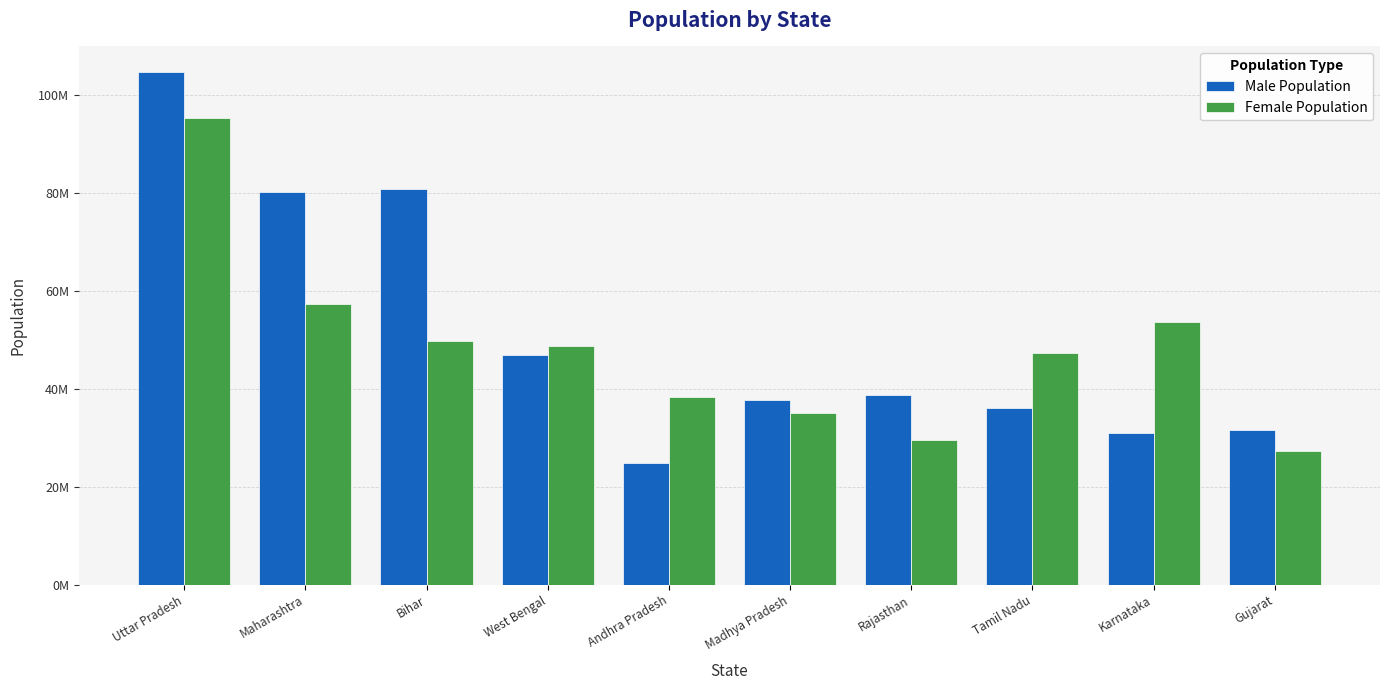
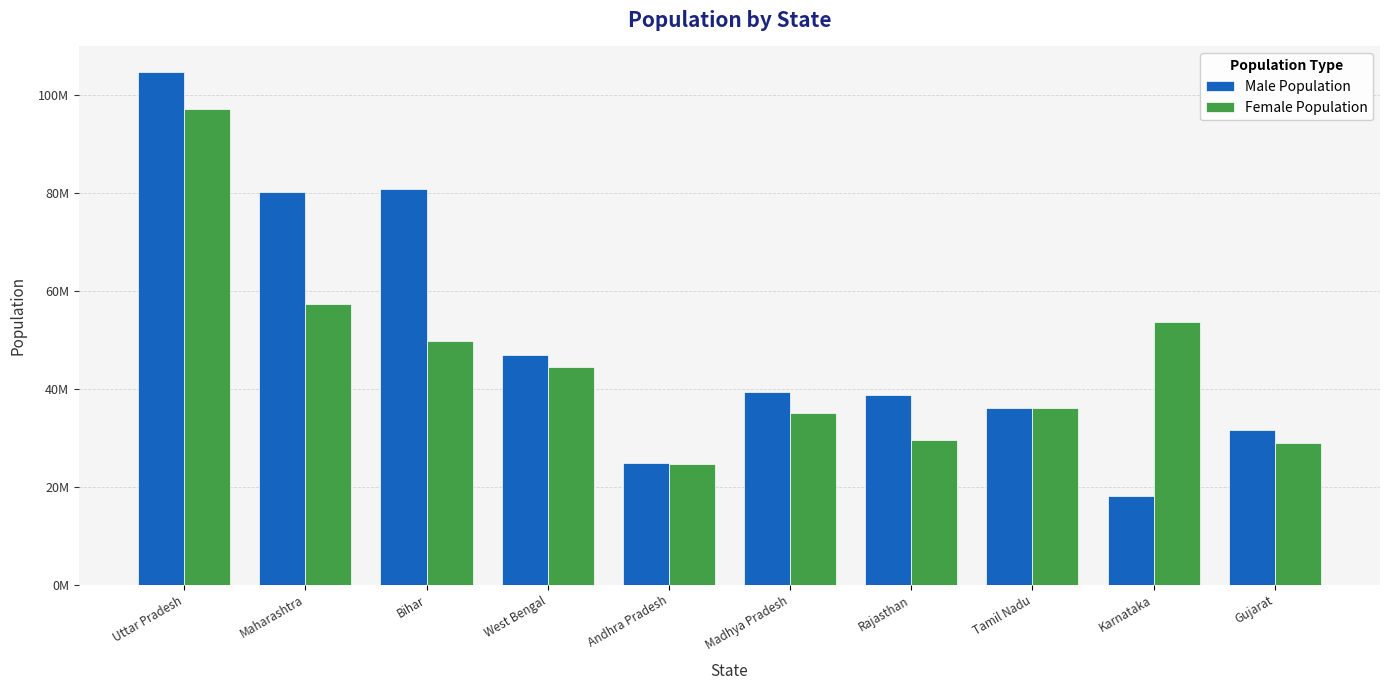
  {
    "Male Population": {
      "Uttar Pradesh": 105000000,
      "Maharashtra": 80000000,
      "Bihar": 81000000,
      "West Bengal": 47000000,
      "Andhra Pradesh": 25000000,
-     "Madhya Pradesh": 38000000,
+     "Madhya Pradesh": 39000000,
      "Rajasthan": 39000000,
      "Tamil Nadu": 36000000,
-     "Karnataka": 31000000,
+     "Karnataka": 18000000,
      "Gujarat": 31000000
    },
    "Female Population": {
-     "Uttar Pradesh": 95000000,
+     "Uttar Pradesh": 97000000,
      "Maharashtra": 57000000,
      "Bihar": 50000000,
-     "West Bengal": 49000000,
-     "Andhra Pradesh": 38000000,
+     "West Bengal": 44000000,
+     "Andhra Pradesh": 25000000,
      "Madhya Pradesh": 35000000,
      "Rajasthan": 30000000,
-     "Tamil Nadu": 47000000,
+     "Tamil Nadu": 36000000,
      "Karnataka": 54000000,
-     "Gujarat": 27000000
+     "Gujarat": 29000000
    }
  }
